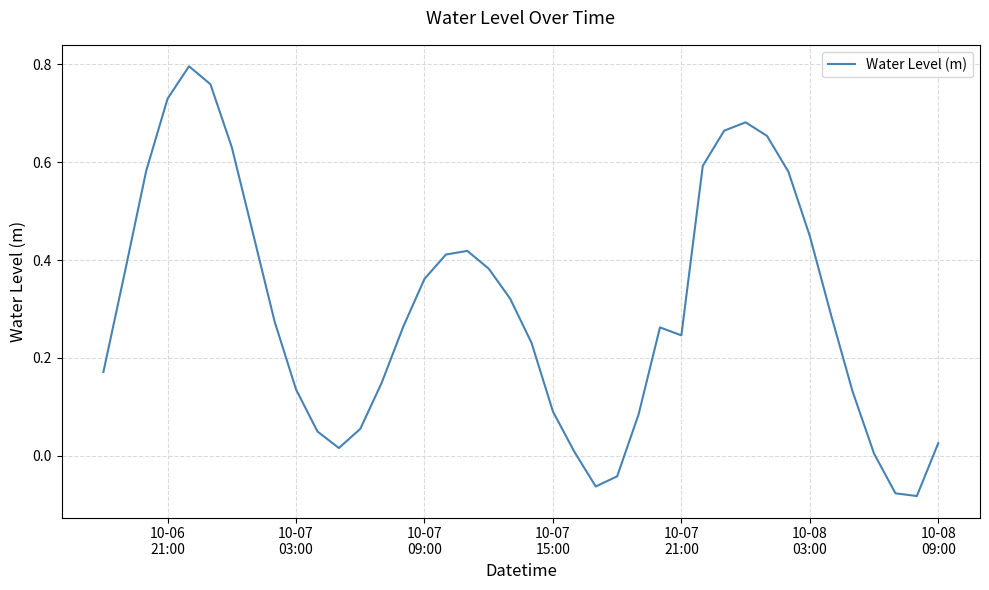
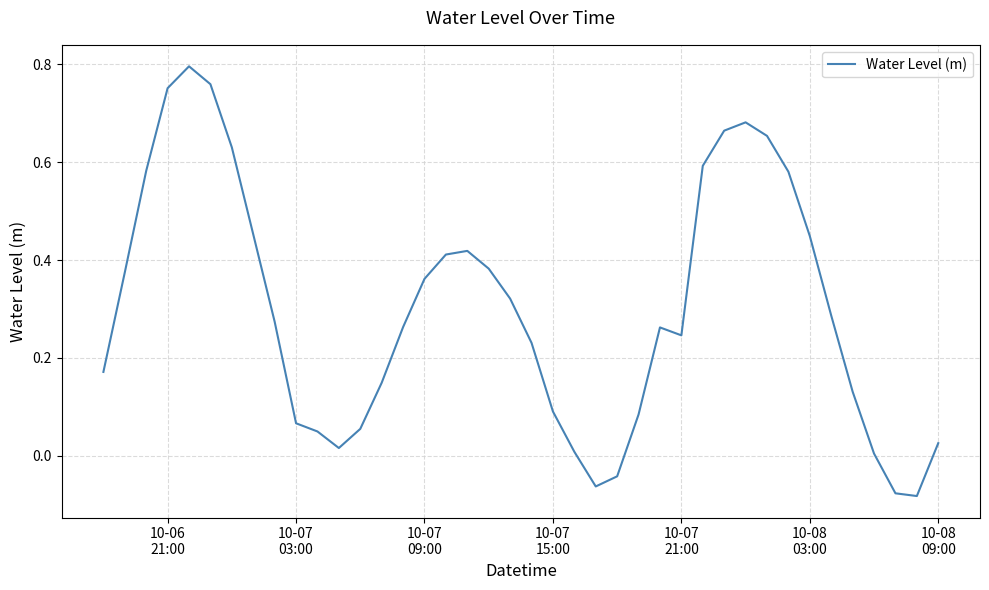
  {
-   "10-06 21:00": 0.73,
-   "10-07 03:00": 0.14,
+   "10-06 21:00": 0.75,
+   "10-07 03:00": 0.07,
    "10-07 09:00": 0.36,
    "10-07 15:00": 0.09,
    "10-07 21:00": 0.25,
    "10-08 03:00": 0.45,
    "10-08 09:00": 0.03
  }
